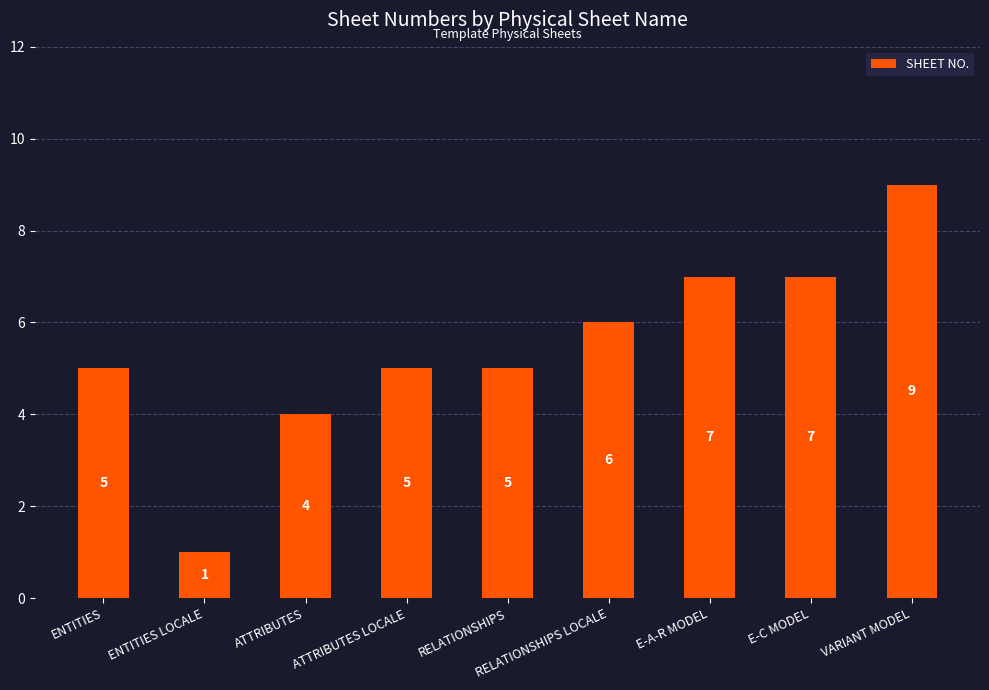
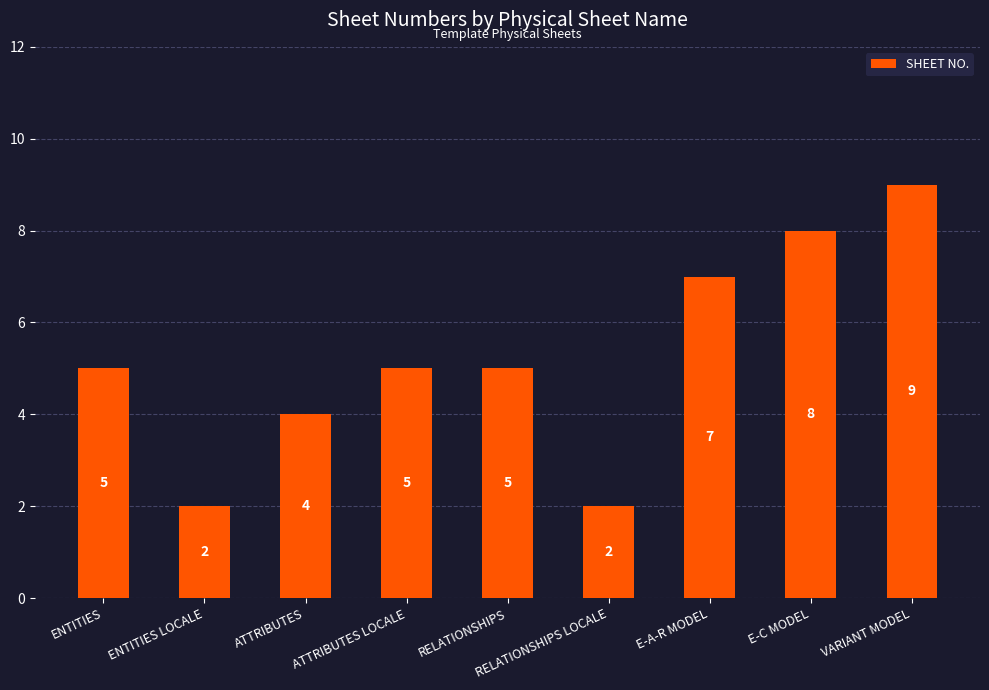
  {
    "ENTITIES": 5,
-   "ENTITIES LOCALE": 1,
+   "ENTITIES LOCALE": 2,
    "ATTRIBUTES": 4,
    "ATTRIBUTES LOCALE": 5,
    "RELATIONSHIPS": 5,
-   "RELATIONSHIPS LOCALE": 6,
+   "RELATIONSHIPS LOCALE": 2,
    "E-A-R MODEL": 7,
-   "E-C MODEL": 7,
+   "E-C MODEL": 8,
    "VARIANT MODEL": 9
  }
